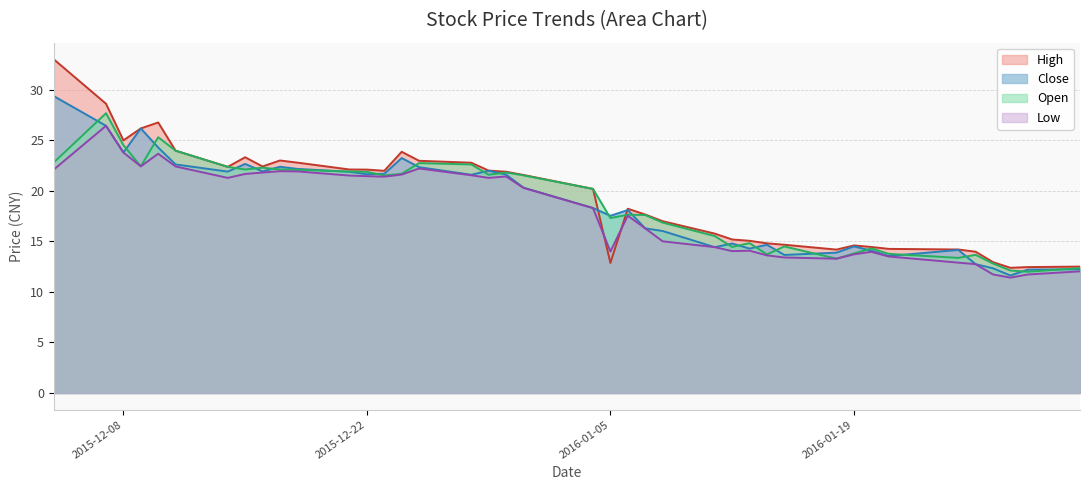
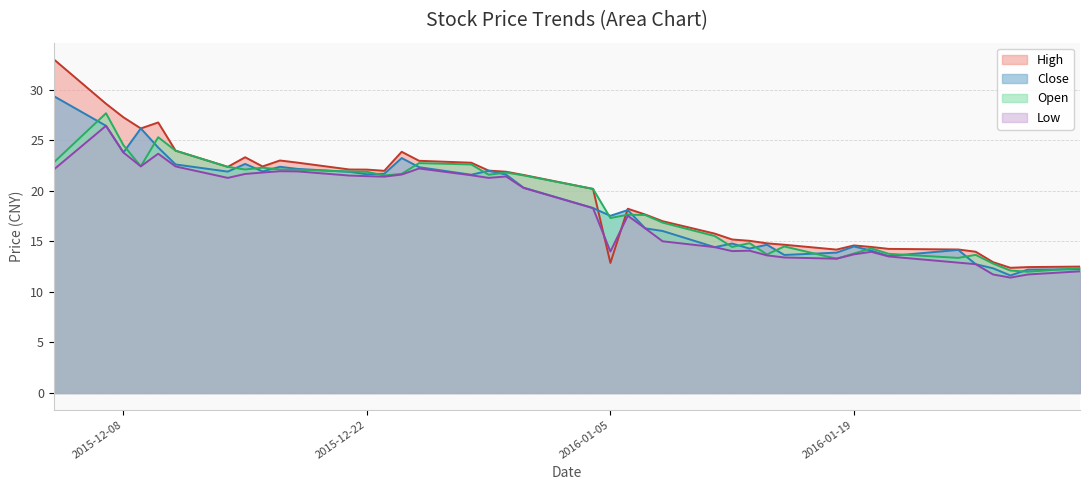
  {
    "High": {
-     "2015-12-08": 25.0,
+     "2015-12-08": 27.3,
      "2016-01-05": 12.9
    },
    "Low": {
      "2016-01-05": 14.0
    }
  }
